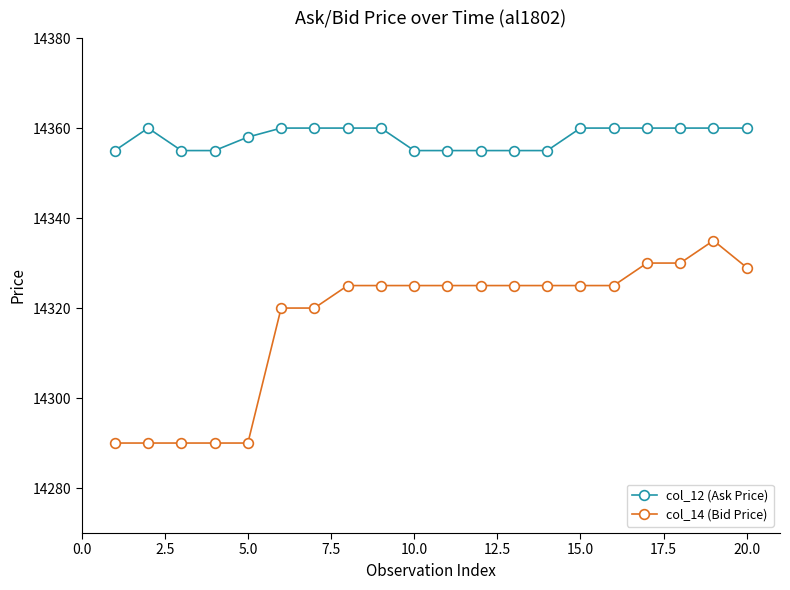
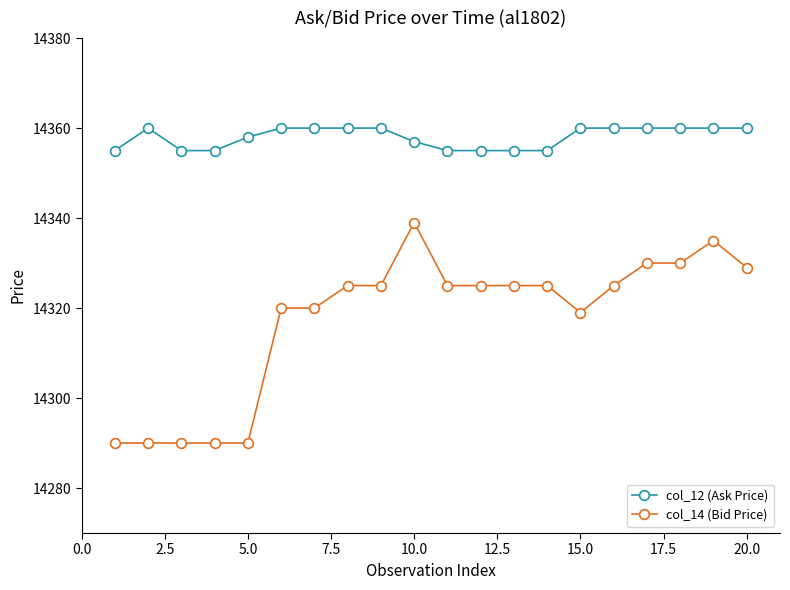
  {
    "col_12 (Ask Price)": {
      "5.0": 14358,
-     "10.0": 14355,
+     "10.0": 14357,
      "15.0": 14360,
      "20.0": 14360
    },
    "col_14 (Bid Price)": {
      "5.0": 14290,
-     "10.0": 14325,
-     "15.0": 14325,
+     "10.0": 14339,
+     "15.0": 14319,
      "20.0": 14329
    }
  }
